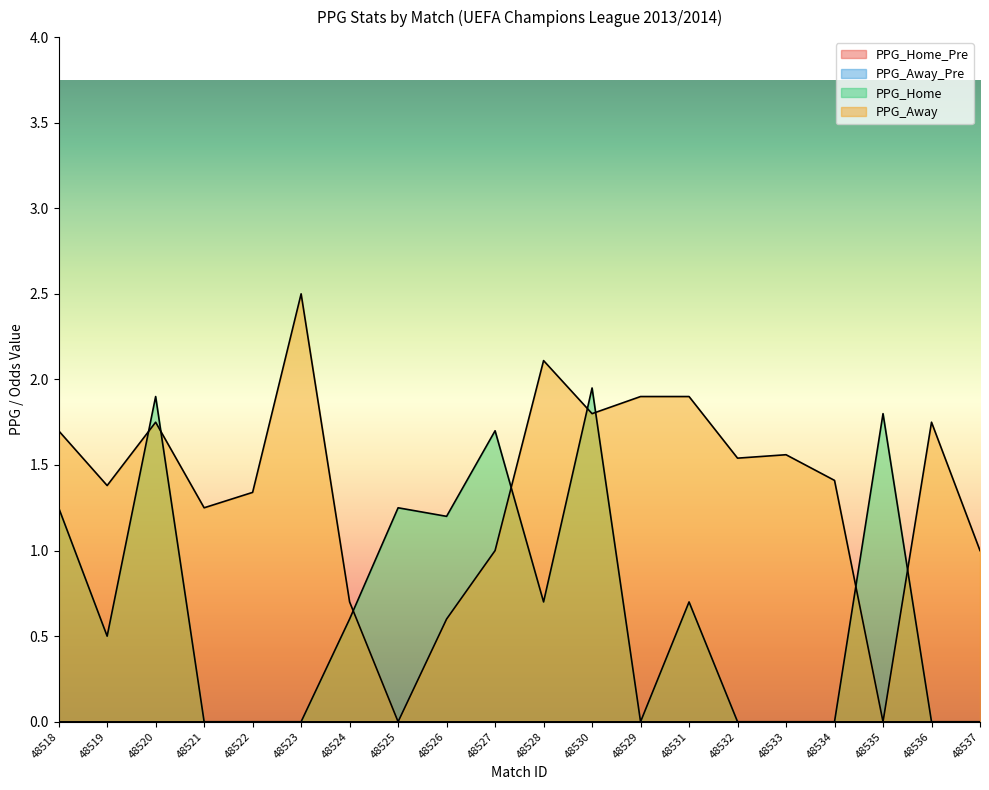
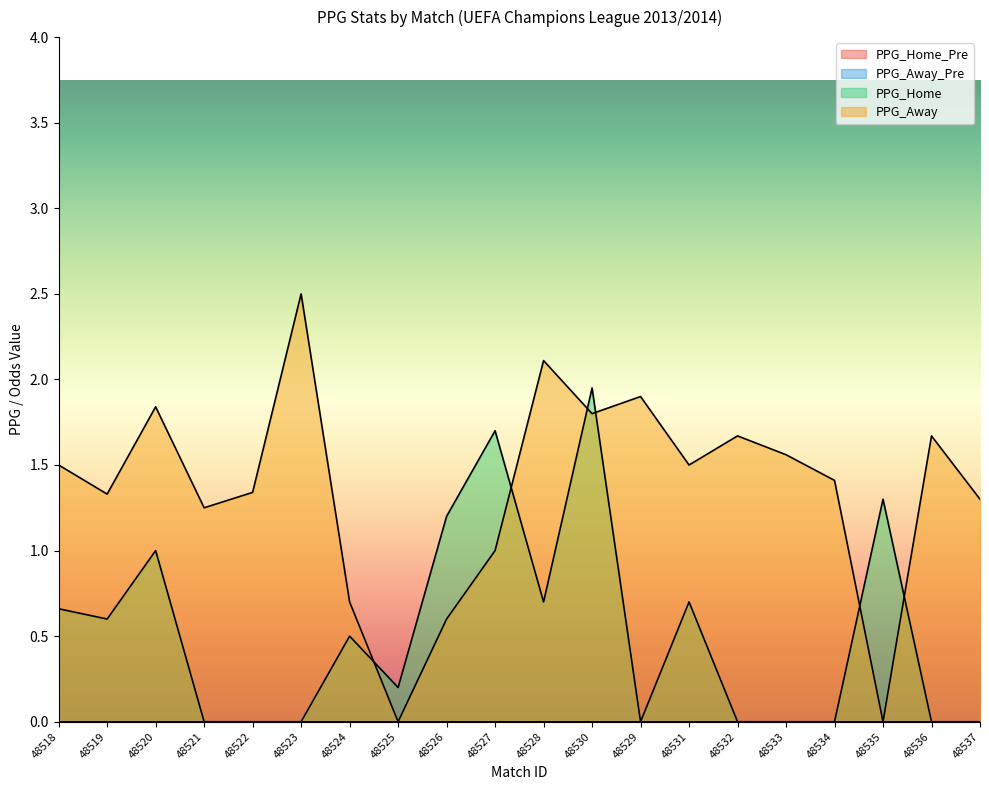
  {
    "PPG_Away_Pre": {
      "48518": 0.00,
      "48519": 0.00,
      "48520": 0.00,
      "48524": 0.00,
      "48526": 0.00,
      "48527": 0.00,
      "48528": 0.00,
      "48530": 0.00,
      "48531": 0.00
    },
    "PPG_Home": {
-     "48518": 1.25,
-     "48519": 0.5,
-     "48520": 1.9,
-     "48524": 0.6,
-     "48525": 1.25,
+     "48518": 0.66,
+     "48519": 0.6,
+     "48520": 1.0,
+     "48524": 0.5,
+     "48525": 0.20,
      "48526": 1.20,
      "48527": 1.70,
      "48528": 0.70,
      "48530": 1.95,
      "48531": 0.70,
-     "48535": 1.8
+     "48535": 1.3
    },
    "PPG_Away": {
-     "48518": 1.7,
-     "48519": 1.38,
-     "48520": 1.75,
+     "48518": 1.5,
+     "48519": 1.33,
+     "48520": 1.84,
      "48521": 1.25,
      "48522": 1.34,
      "48523": 2.50,
      "48524": 0.70,
      "48526": 0.60,
      "48527": 1.00,
      "48528": 2.11,
      "48530": 1.80,
      "48529": 1.90,
-     "48531": 1.9,
-     "48532": 1.54,
+     "48531": 1.5,
+     "48532": 1.67,
      "48533": 1.56,
      "48534": 1.41,
-     "48536": 1.75,
-     "48537": 1.0
+     "48536": 1.67,
+     "48537": 1.3
    }
  }
